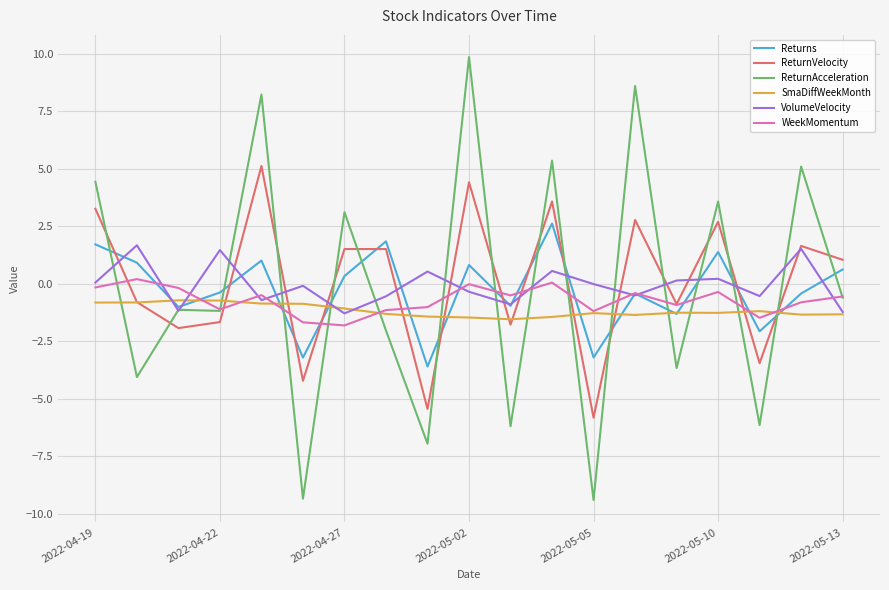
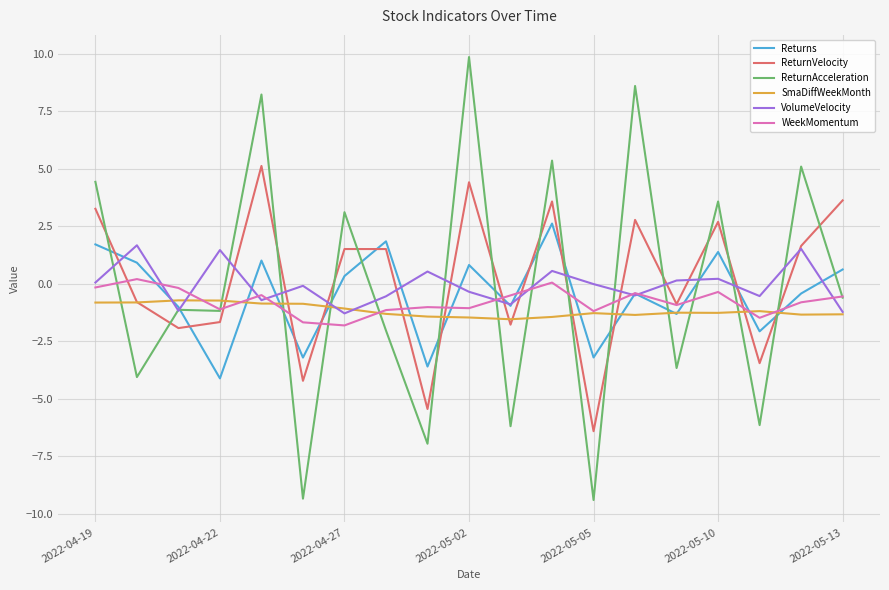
  {
    "Returns": {
      "2022-04-19": 1.7,
-     "2022-04-22": -0.4,
+     "2022-04-22": -4.1,
      "2022-04-27": 0.3,
      "2022-05-02": 0.8,
      "2022-05-05": -3.2,
      "2022-05-10": 1.4,
      "2022-05-13": 0.6
    },
    "ReturnVelocity": {
      "2022-04-19": 3.3,
      "2022-04-22": -1.7,
      "2022-04-27": 1.5,
      "2022-05-02": 4.4,
-     "2022-05-05": -5.8,
+     "2022-05-05": -6.4,
      "2022-05-10": 2.7,
-     "2022-05-13": 1.0
+     "2022-05-13": 3.6
    },
    "ReturnAcceleration": {
      "2022-04-19": 4.4,
      "2022-04-27": 3.1,
      "2022-05-02": 9.9,
      "2022-05-05": -9.4,
      "2022-05-10": 3.6
    },
    "SmaDiffWeekMonth": {
      "2022-04-19": -0.8,
      "2022-04-22": -0.7,
      "2022-04-27": -1.1,
      "2022-05-02": -1.5,
      "2022-05-10": -1.3
    },
    "VolumeVelocity": {
      "2022-04-19": 0.1,
      "2022-04-22": 1.5,
      "2022-04-27": -1.3,
      "2022-05-02": -0.3,
      "2022-05-05": 0.0,
      "2022-05-10": 0.2
    },
    "WeekMomentum": {
      "2022-04-19": -0.2,
      "2022-04-27": -1.8,
-     "2022-05-02": 0.0,
+     "2022-05-02": -1.1,
      "2022-05-10": -0.4
    }
  }
